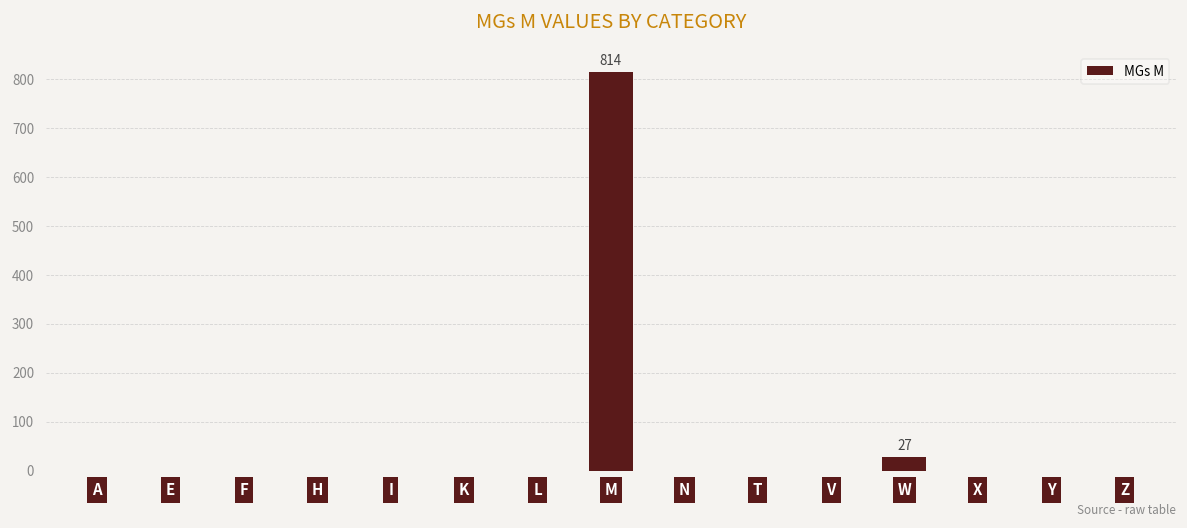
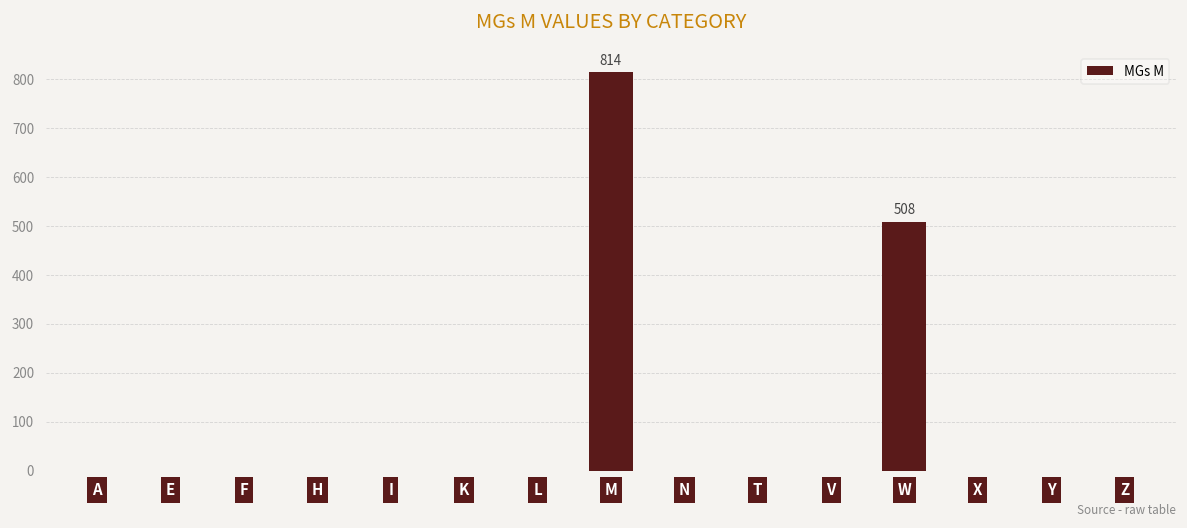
  {
    "M": 814,
-   "W": 27
+   "W": 508
  }
